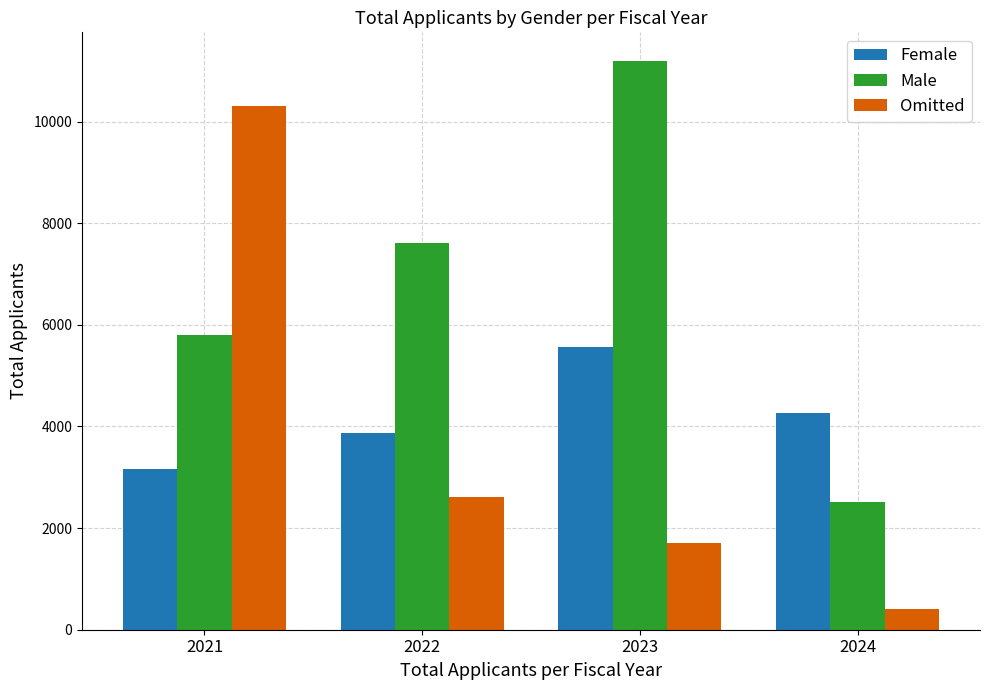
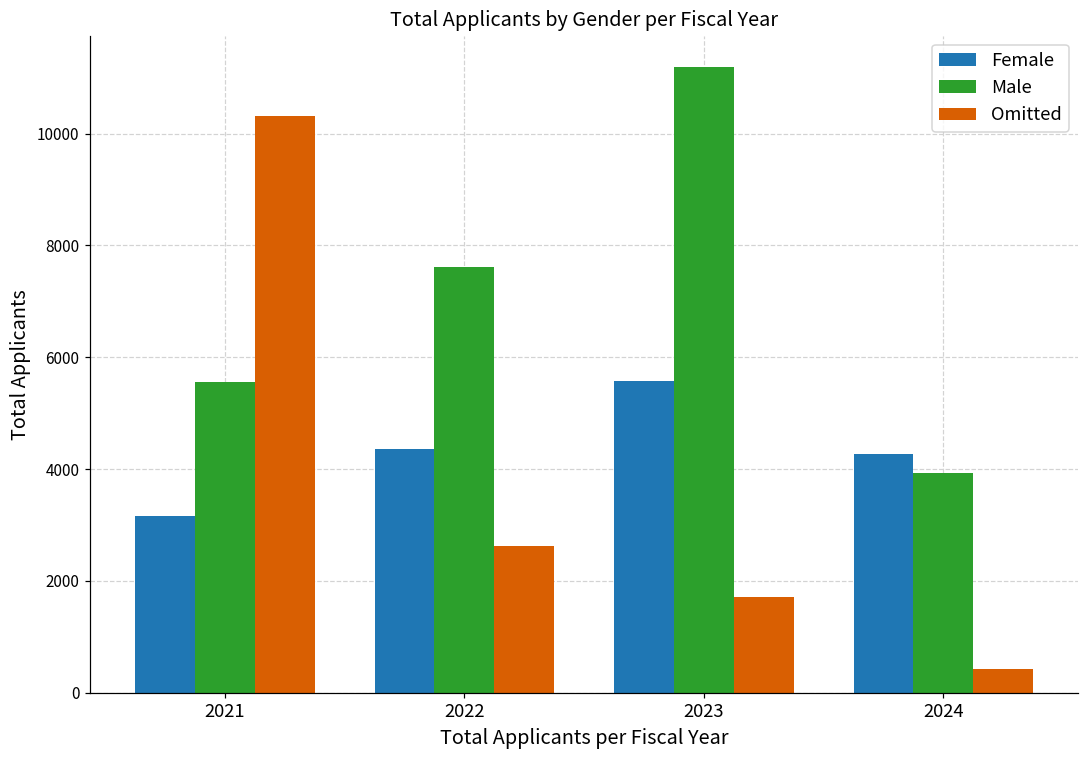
  {
    "Female": {
      "2021": 3200,
-     "2022": 3900,
+     "2022": 4400,
      "2023": 5600,
      "2024": 4300
    },
    "Male": {
-     "2021": 5800,
+     "2021": 5600,
      "2022": 7600,
      "2023": 11200,
-     "2024": 2500
+     "2024": 3900
    },
    "Omitted": {
      "2021": 10300,
      "2022": 2600,
      "2023": 1700,
      "2024": 400
    }
  }
